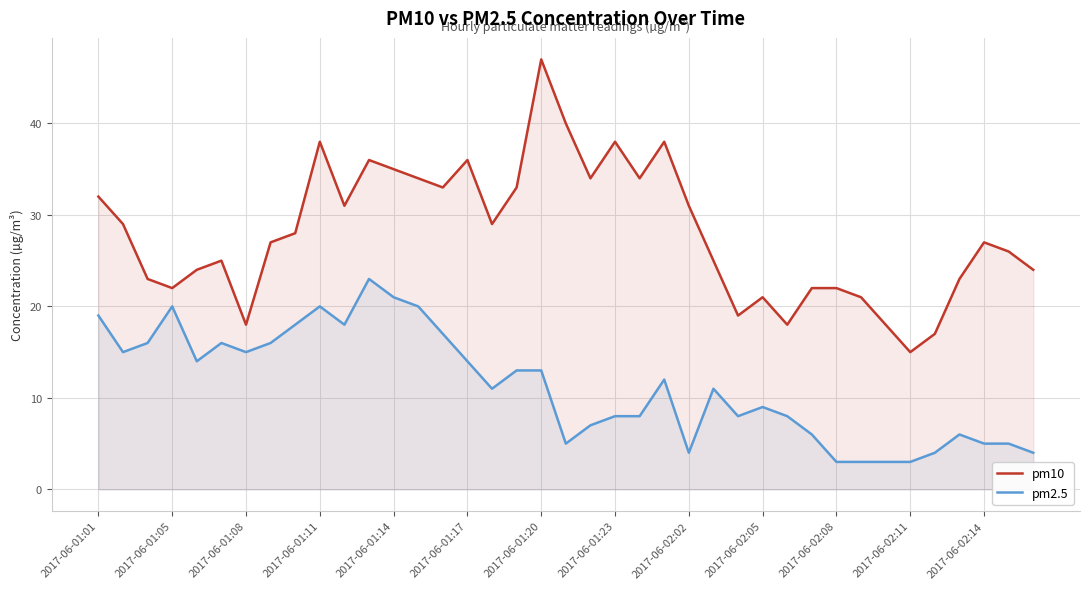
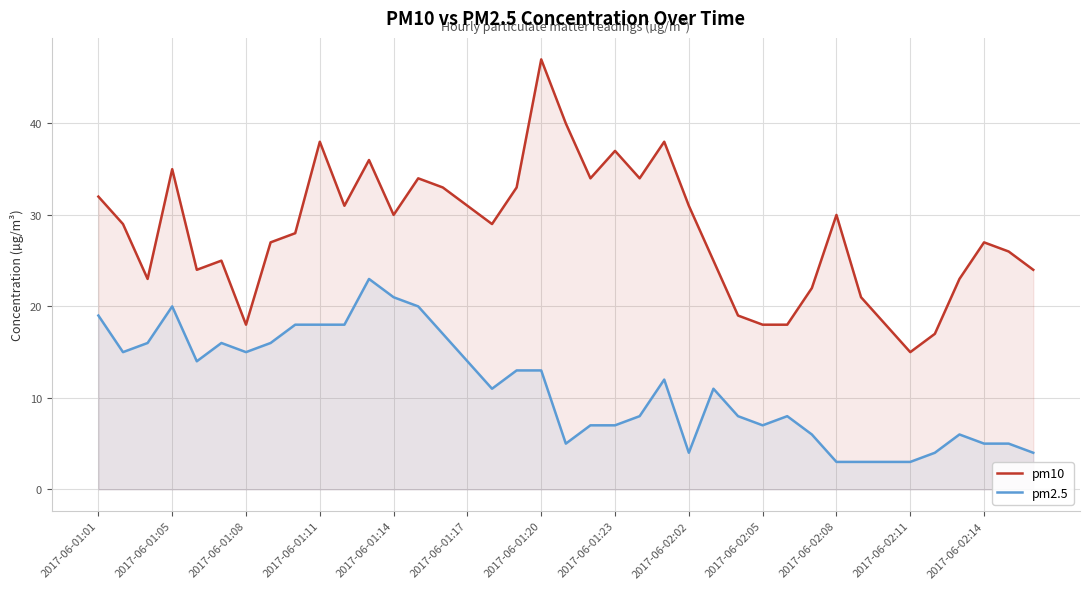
  {
    "pm10": {
      "2017-06-01:01": 32,
-     "2017-06-01:05": 22,
+     "2017-06-01:05": 35,
      "2017-06-01:08": 18,
      "2017-06-01:11": 38,
-     "2017-06-01:14": 35,
-     "2017-06-01:17": 36,
+     "2017-06-01:14": 30,
+     "2017-06-01:17": 31,
      "2017-06-01:20": 47,
-     "2017-06-01:23": 38,
+     "2017-06-01:23": 37,
      "2017-06-02:02": 31,
-     "2017-06-02:05": 21,
-     "2017-06-02:08": 22,
+     "2017-06-02:05": 18,
+     "2017-06-02:08": 30,
      "2017-06-02:11": 15,
      "2017-06-02:14": 27
    },
    "pm2.5": {
      "2017-06-01:01": 19,
      "2017-06-01:05": 20,
      "2017-06-01:08": 15,
-     "2017-06-01:11": 20,
+     "2017-06-01:11": 18,
      "2017-06-01:14": 21,
      "2017-06-01:17": 14,
      "2017-06-01:20": 13,
-     "2017-06-01:23": 8,
+     "2017-06-01:23": 7,
      "2017-06-02:02": 4,
-     "2017-06-02:05": 9,
+     "2017-06-02:05": 7,
      "2017-06-02:08": 3,
      "2017-06-02:11": 3,
      "2017-06-02:14": 5
    }
  }
